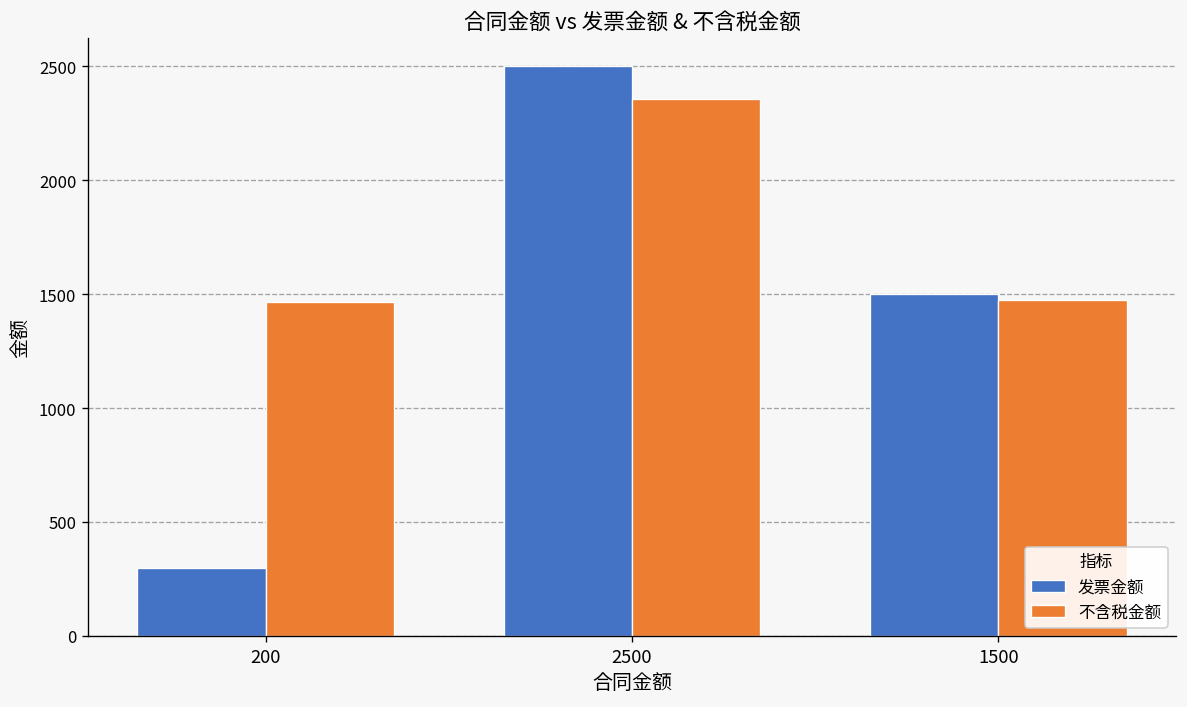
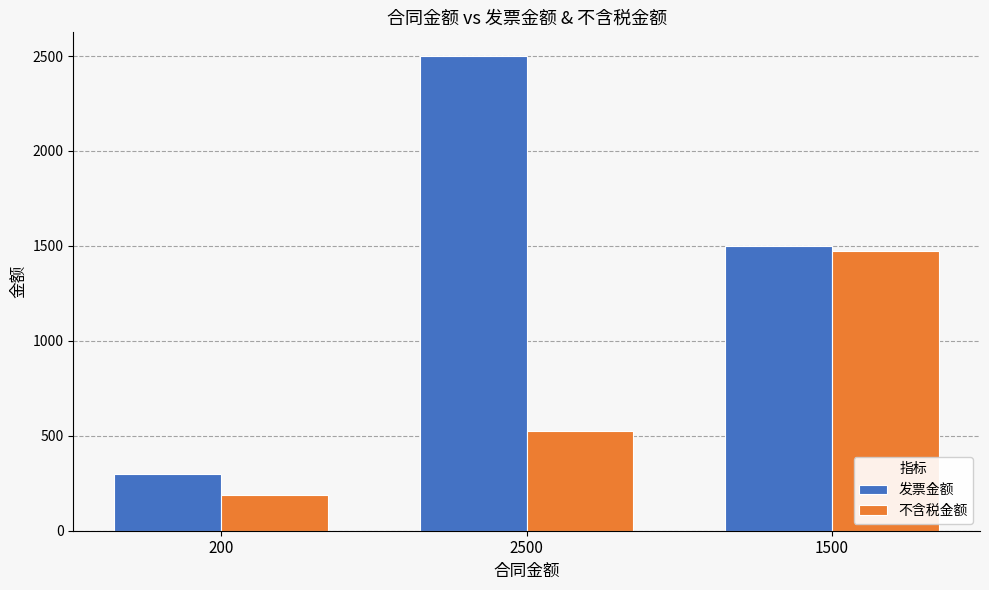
  {
    "发票金额": {
      "200": 300,
      "2500": 2500,
      "1500": 1500
    },
    "不含税金额": {
-     "200": 1460,
-     "2500": 2360,
+     "200": 190,
+     "2500": 530,
      "1500": 1480
    }
  }
